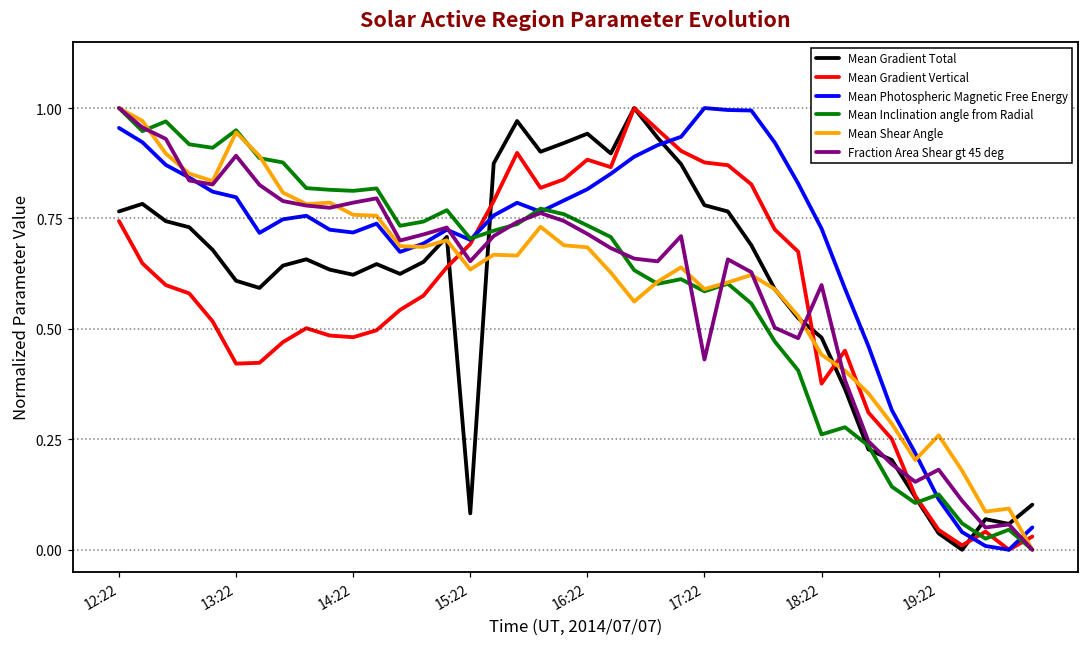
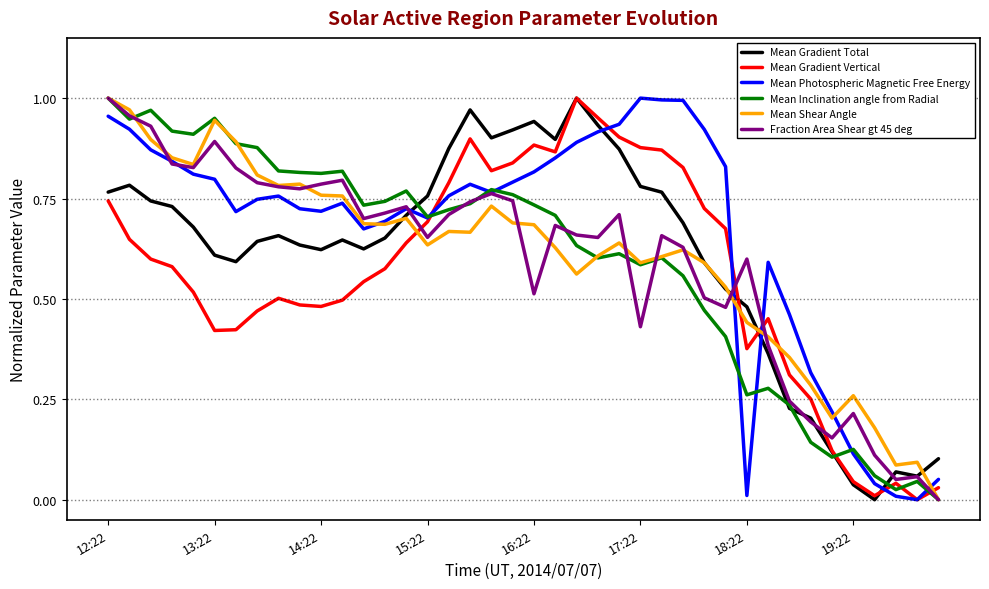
  {
    "Mean Gradient Total": {
      "12:22": 0.77,
      "13:22": 0.61,
      "14:22": 0.62,
-     "15:22": 0.08,
+     "15:22": 0.76,
      "16:22": 0.94,
      "17:22": 0.78,
      "18:22": 0.48,
      "19:22": 0.04
    },
    "Mean Gradient Vertical": {
      "12:22": 0.74,
      "13:22": 0.42,
      "14:22": 0.48,
      "15:22": 0.69,
      "16:22": 0.88,
      "17:22": 0.88,
      "18:22": 0.38,
      "19:22": 0.04
    },
    "Mean Photospheric Magnetic Free Energy": {
      "12:22": 0.95,
      "13:22": 0.80,
      "14:22": 0.72,
      "16:22": 0.82,
      "17:22": 1.00,
-     "18:22": 0.73,
+     "18:22": 0.01,
      "19:22": 0.11
    },
    "Mean Inclination angle from Radial": {
      "14:22": 0.81,
      "16:22": 0.73,
      "18:22": 0.26,
      "19:22": 0.13
    },
    "Mean Shear Angle": {
      "14:22": 0.76,
      "15:22": 0.63,
      "16:22": 0.68,
      "18:22": 0.44,
      "19:22": 0.26
    },
    "Fraction Area Shear gt 45 deg": {
      "13:22": 0.89,
      "14:22": 0.79,
      "15:22": 0.65,
-     "16:22": 0.71,
+     "16:22": 0.51,
      "17:22": 0.43,
      "18:22": 0.60,
-     "19:22": 0.18
+     "19:22": 0.21
    }
  }
